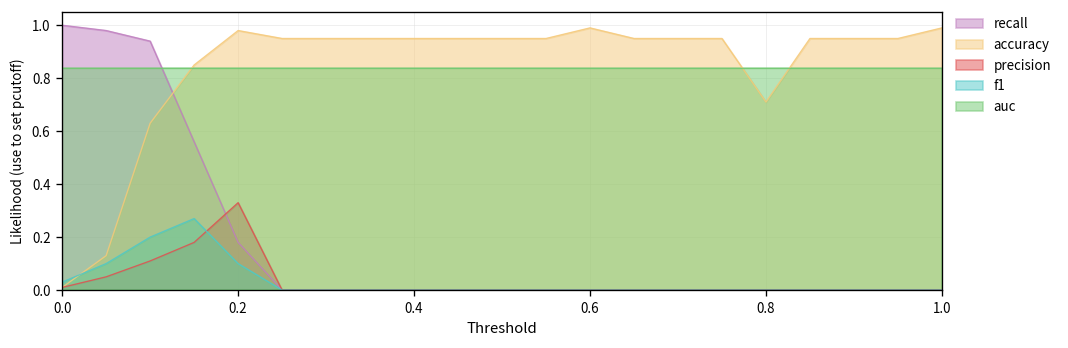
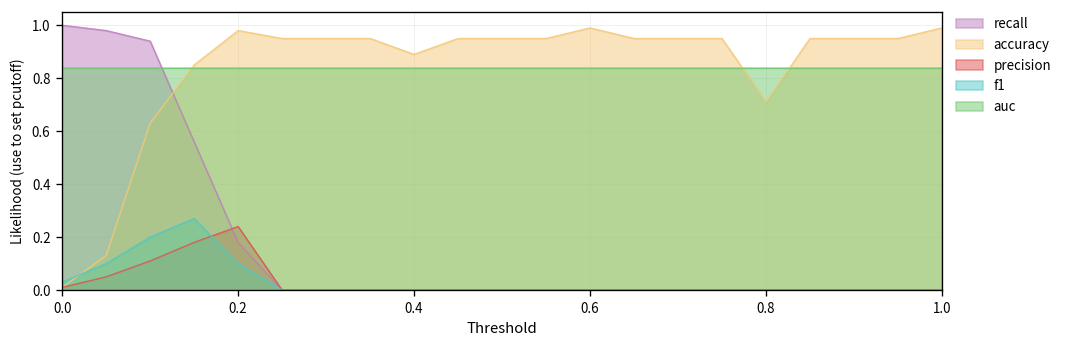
  {
    "recall": {
      "0.0": 1.00,
      "0.2": 0.18
    },
    "accuracy": {
      "0.2": 0.98,
-     "0.4": 0.95,
+     "0.4": 0.89,
      "0.6": 0.99,
      "0.8": 0.71,
      "1.0": 0.99
    },
    "precision": {
-     "0.2": 0.33
+     "0.2": 0.24
    },
    "f1": {
      "0.0": 0.03,
      "0.2": 0.10
    },
    "auc": {
      "0.0": 0.84,
      "0.2": 0.84,
      "0.4": 0.84,
      "0.6": 0.84,
      "0.8": 0.84,
      "1.0": 0.84
    }
  }
